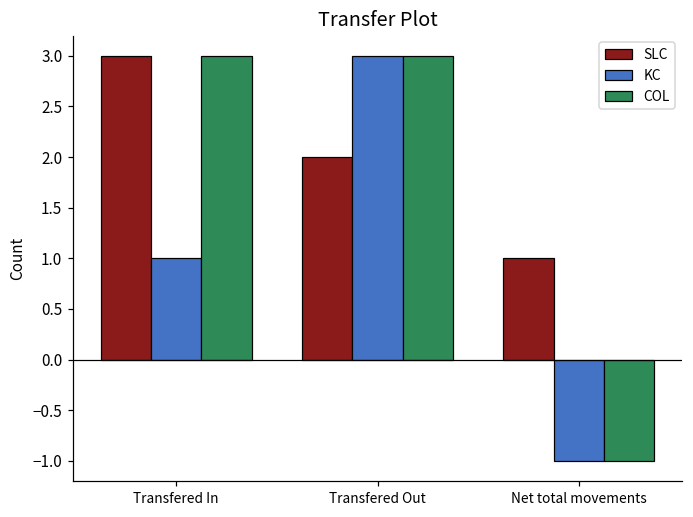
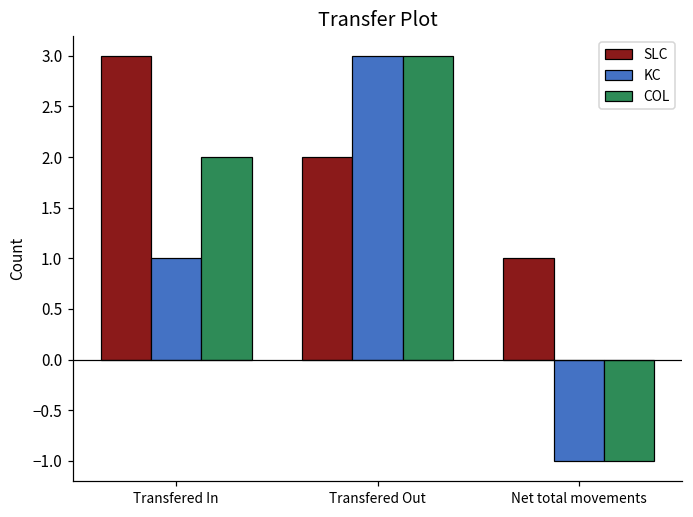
  {
    "SLC": {
      "Transfered In": 3,
      "Transfered Out": 2,
      "Net total movements": 1
    },
    "KC": {
      "Transfered In": 1,
      "Transfered Out": 3,
      "Net total movements": -1
    },
    "COL": {
-     "Transfered In": 3,
+     "Transfered In": 2,
      "Transfered Out": 3,
      "Net total movements": -1
    }
  }
